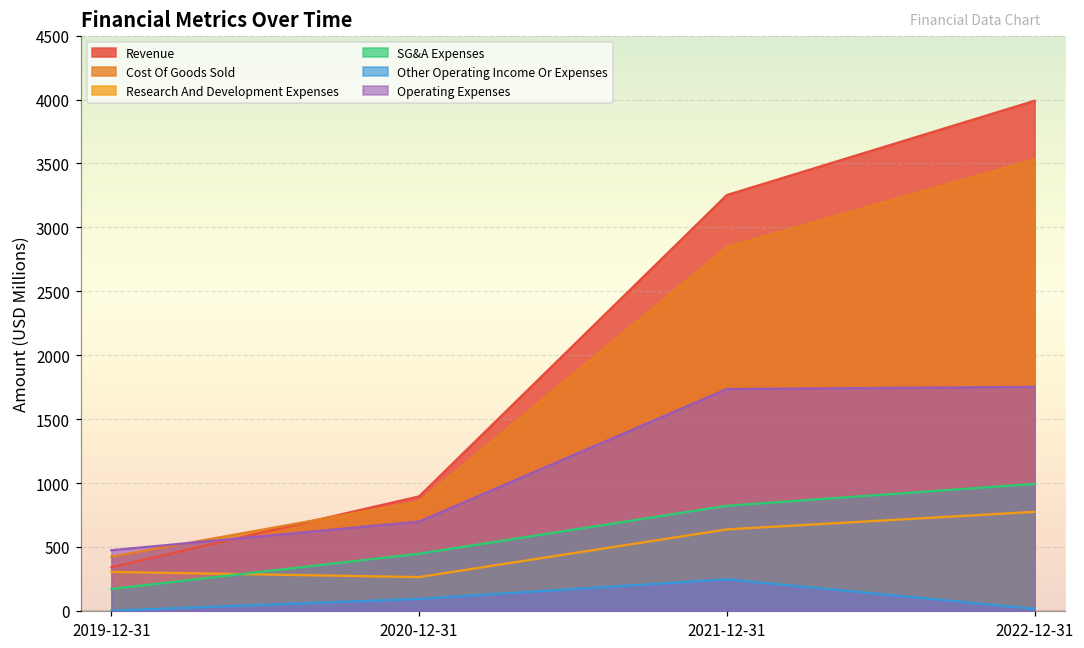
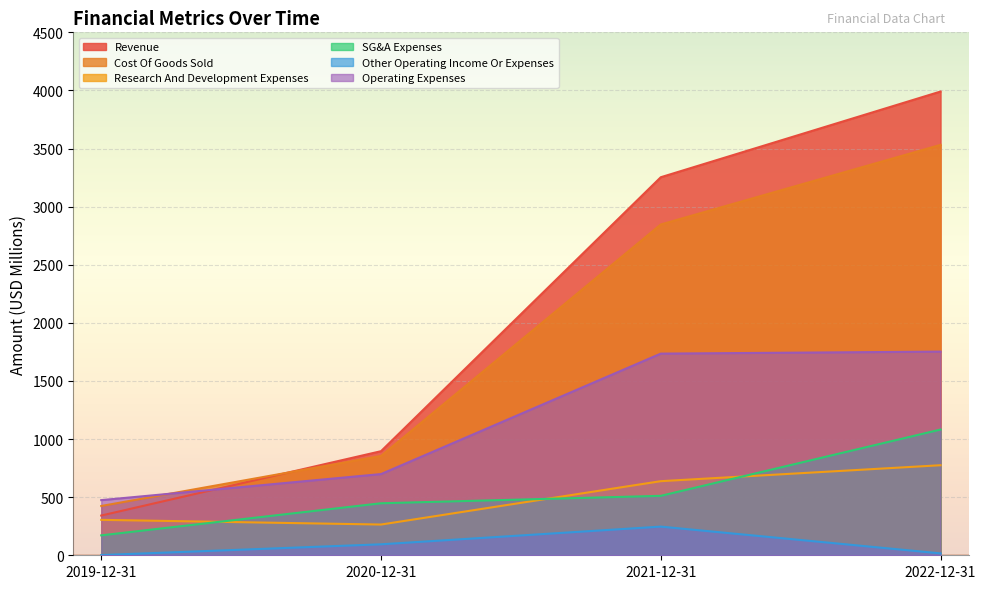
  {
    "SG&A Expenses": {
      "2019-12-31": 170,
      "2020-12-31": 450,
-     "2021-12-31": 820,
-     "2022-12-31": 990
+     "2021-12-31": 510,
+     "2022-12-31": 1080
    },
    "Other Operating Income Or Expenses": {
      "2019-12-31": 0,
      "2020-12-31": 90,
      "2021-12-31": 250,
      "2022-12-31": 20
    },
    "Operating Expenses": {
      "2019-12-31": 470,
      "2020-12-31": 700,
      "2021-12-31": 1740,
      "2022-12-31": 1750
    }
  }
